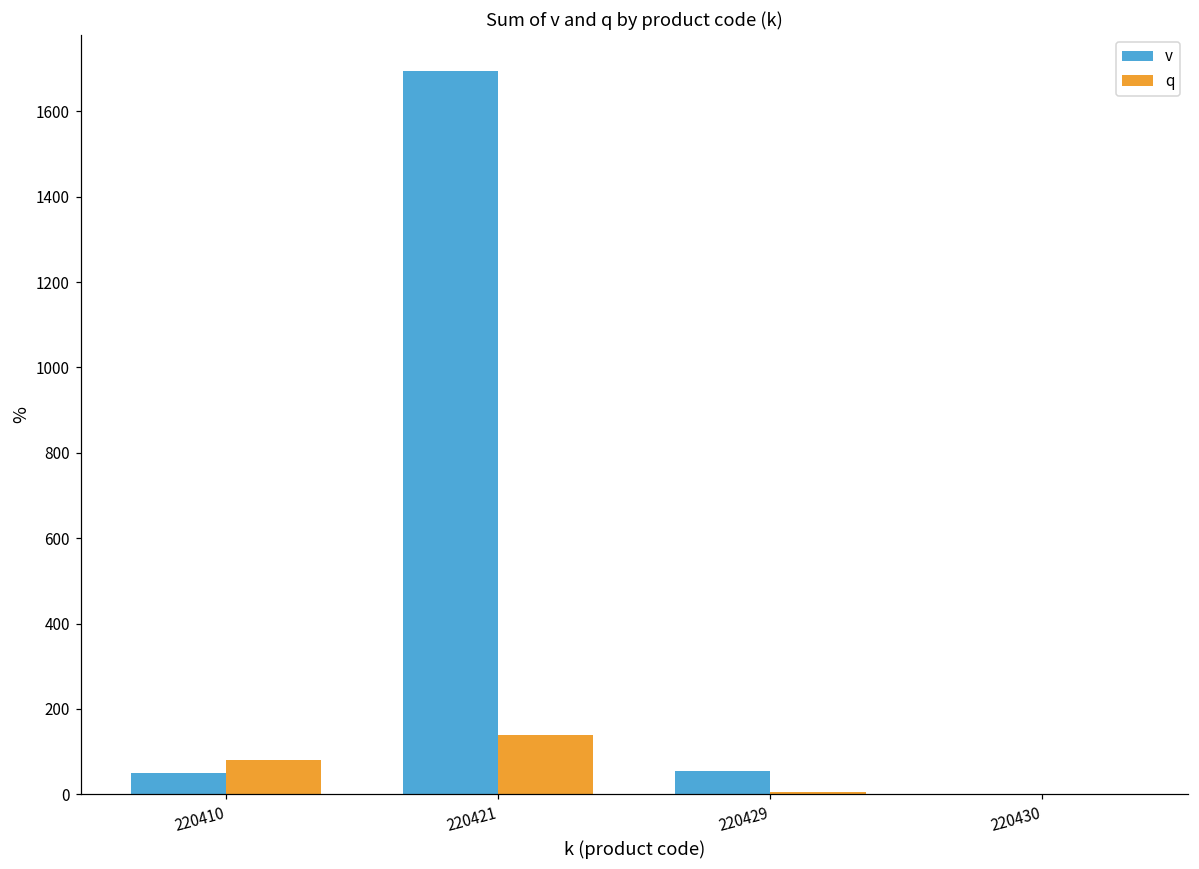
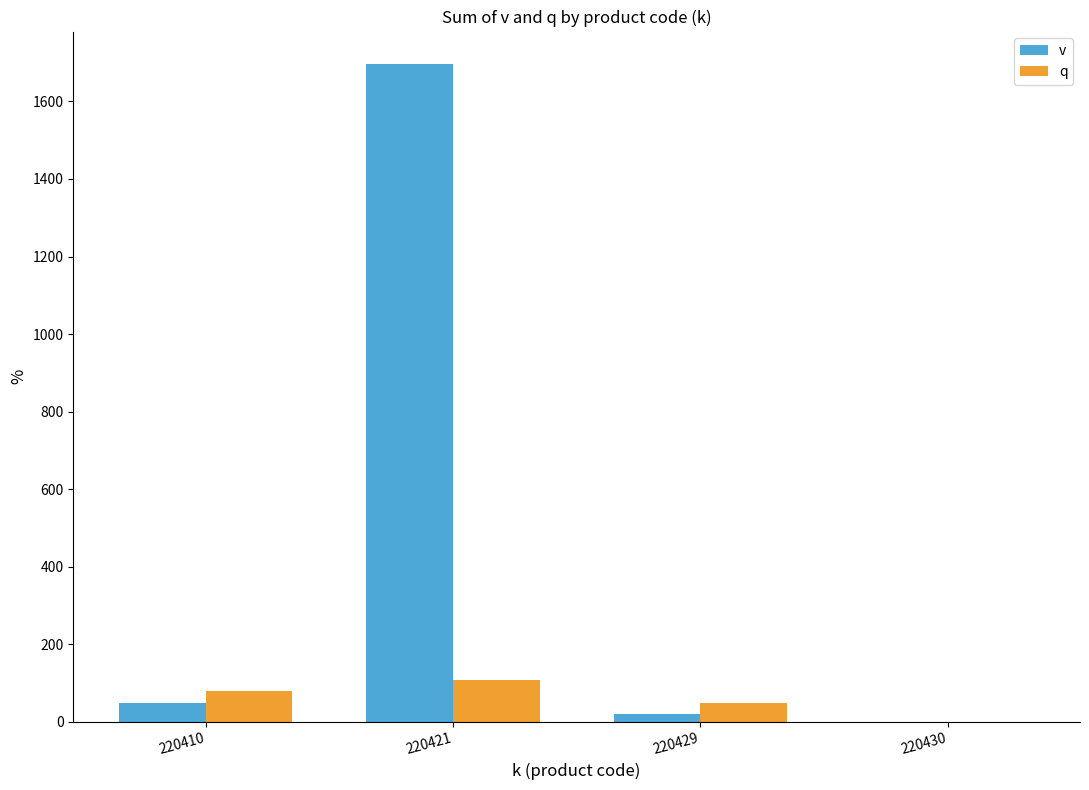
  {
    "v": {
      "220410": 50,
      "220421": 1700,
-     "220429": 50
+     "220429": 20
    },
    "q": {
      "220410": 80,
-     "220421": 140,
-     "220429": 10
+     "220421": 110,
+     "220429": 50
    }
  }
